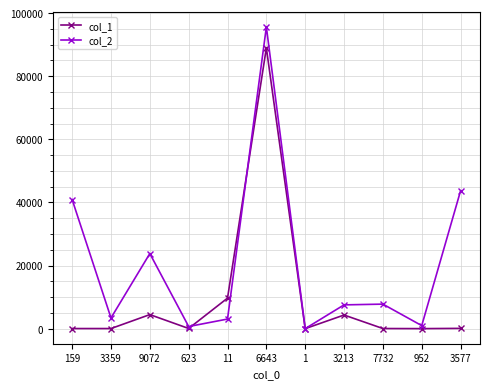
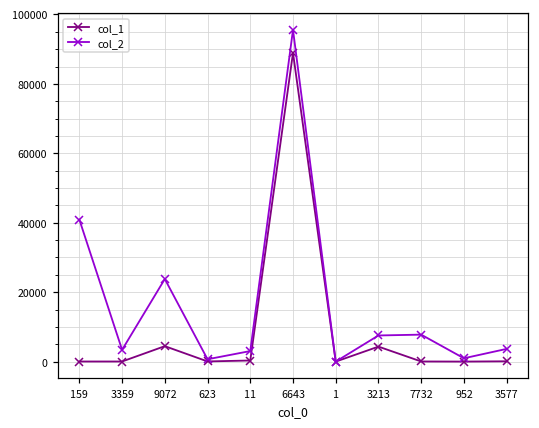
  {
    "col_1": {
      "159": 0,
      "3359": 0,
      "9072": 4000,
-     "11": 10000,
+     "11": 0,
      "6643": 89000,
      "3213": 4000,
      "7732": 0,
      "952": 0,
      "3577": 0
    },
    "col_2": {
      "159": 41000,
      "3359": 3000,
      "9072": 24000,
      "11": 3000,
      "6643": 96000,
      "3213": 8000,
      "7732": 8000,
      "952": 1000,
-     "3577": 44000
+     "3577": 4000
    }
  }
